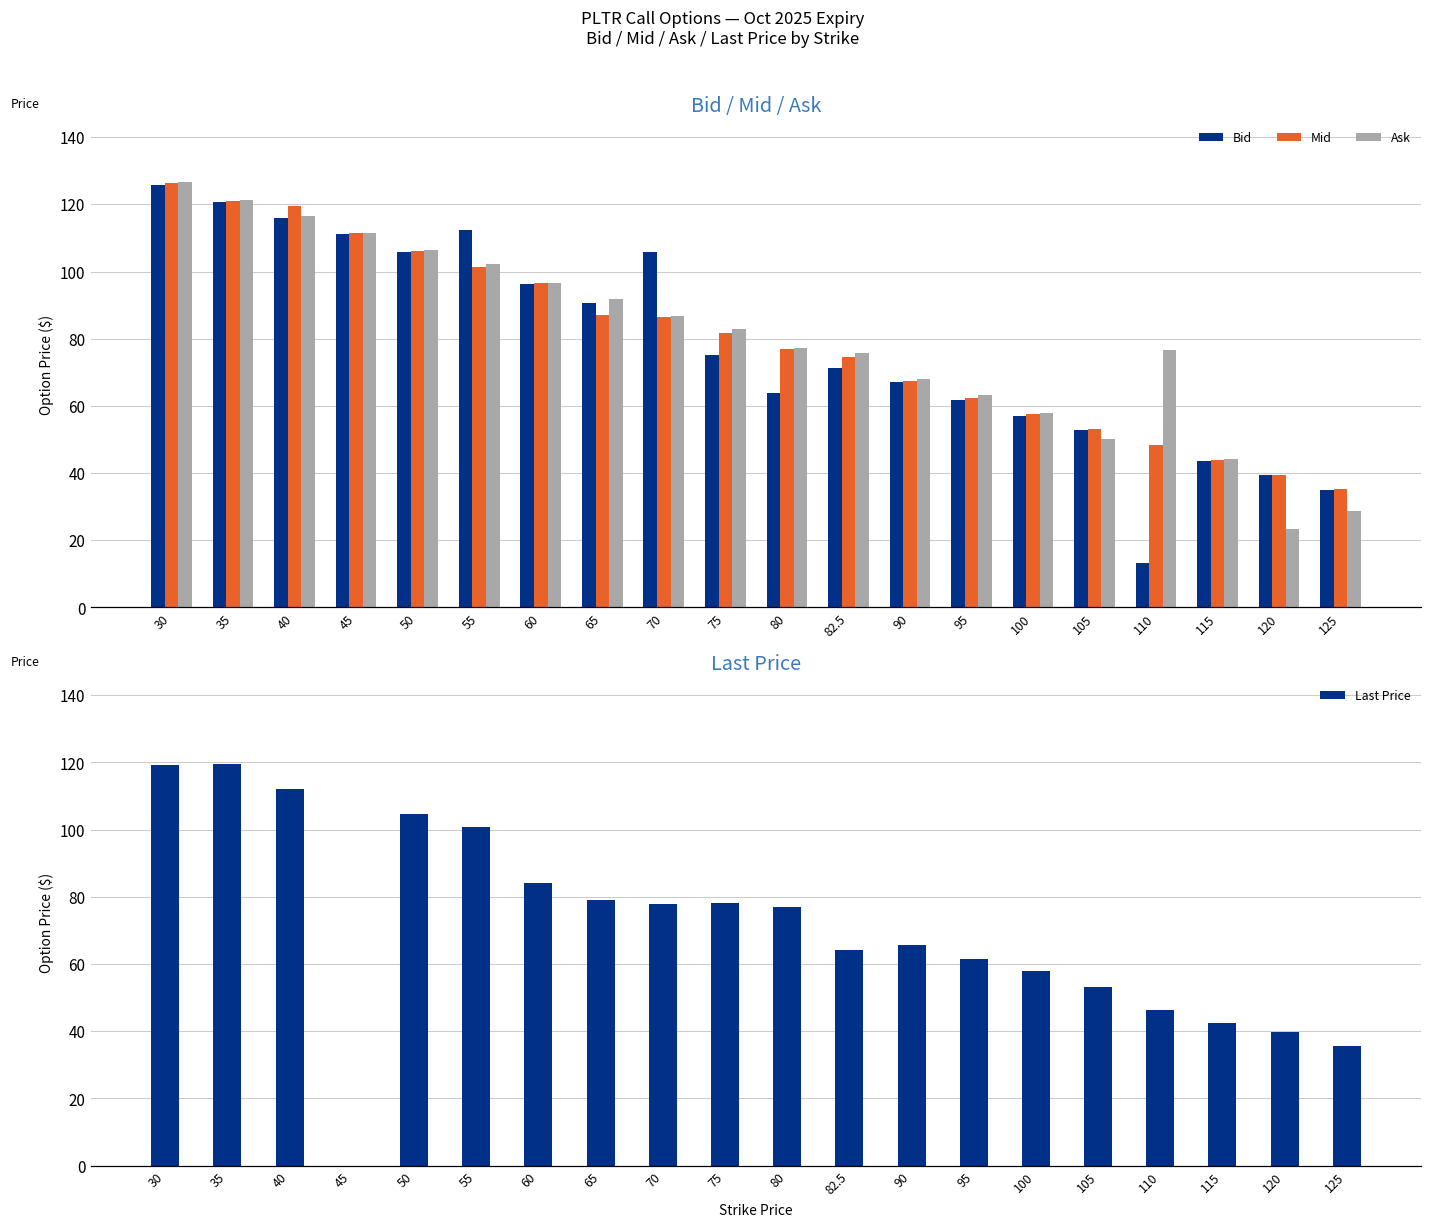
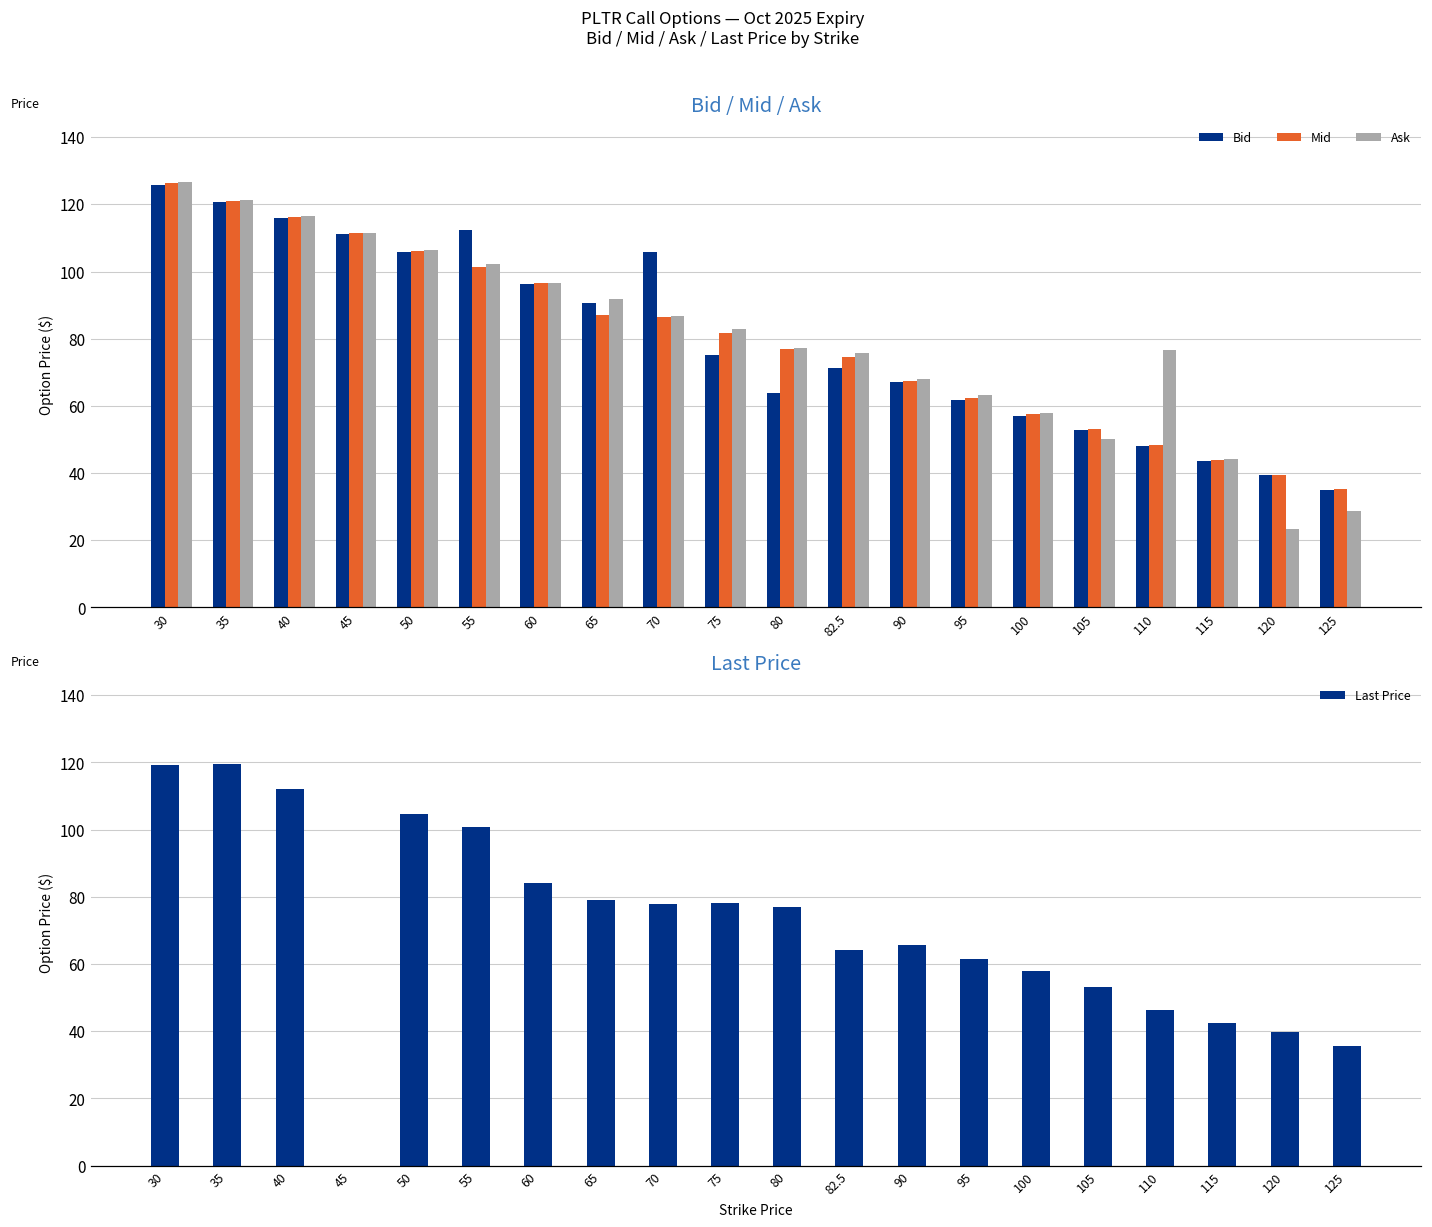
  {
    "Bid / Mid / Ask": {
      "Bid": {
        "30": 126,
        "35": 121,
        "40": 116,
        "45": 111,
        "50": 106,
        "55": 112,
        "60": 96,
        "65": 91,
        "70": 106,
        "75": 75,
        "80": 64,
        "82.5": 71,
        "90": 67,
        "95": 62,
        "100": 57,
        "105": 53,
-       "110": 13,
+       "110": 48,
        "115": 44,
        "120": 39,
        "125": 35
      },
      "Mid": {
        "30": 126,
        "35": 121,
-       "40": 119,
+       "40": 116,
        "45": 111,
        "50": 106,
        "55": 101,
        "60": 97,
        "65": 87,
        "70": 86,
        "75": 82,
        "80": 77,
        "82.5": 75,
        "90": 68,
        "95": 62,
        "100": 58,
        "105": 53,
        "110": 48,
        "115": 44,
        "120": 40,
        "125": 35
      },
      "Ask": {
        "30": 127,
        "35": 121,
        "40": 116,
        "45": 112,
        "50": 107,
        "55": 102,
        "60": 97,
        "65": 92,
        "70": 87,
        "75": 83,
        "80": 77,
        "82.5": 76,
        "90": 68,
        "95": 63,
        "100": 58,
        "105": 50,
        "110": 77,
        "115": 44,
        "120": 23,
        "125": 29
      }
    },
    "Last Price": {
      "30": 119,
      "35": 120,
      "40": 112,
      "45": 0,
      "50": 105,
      "55": 101,
      "60": 84,
      "65": 79,
      "70": 78,
      "75": 78,
      "80": 77,
      "82.5": 64,
      "90": 66,
      "95": 61,
      "100": 58,
      "105": 53,
      "110": 46,
      "115": 43,
      "120": 40,
      "125": 36
    }
  }
